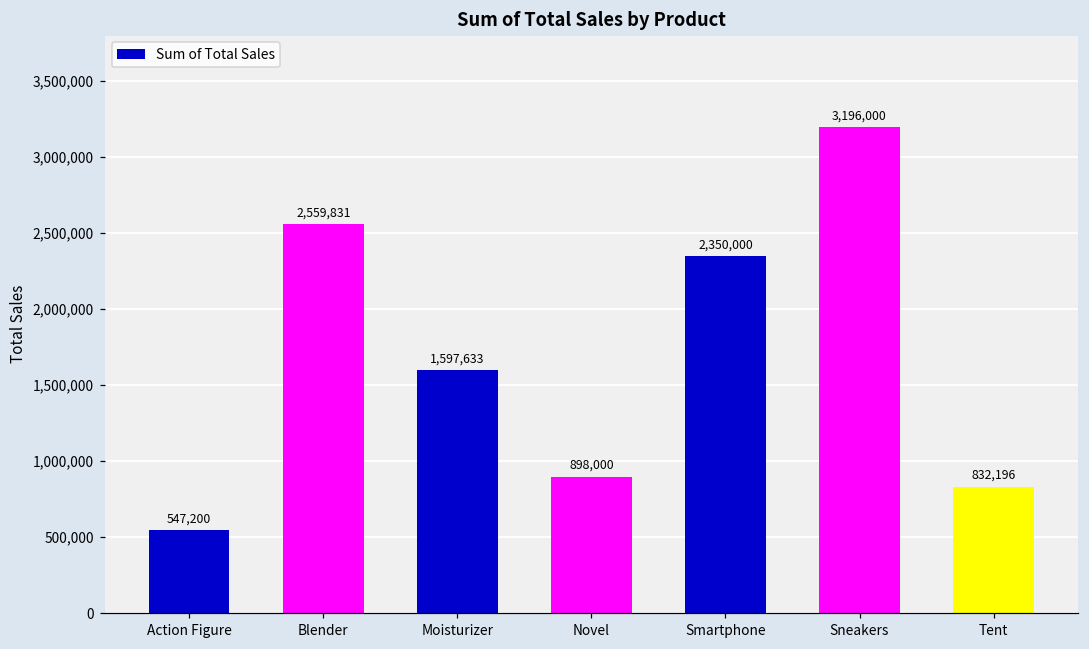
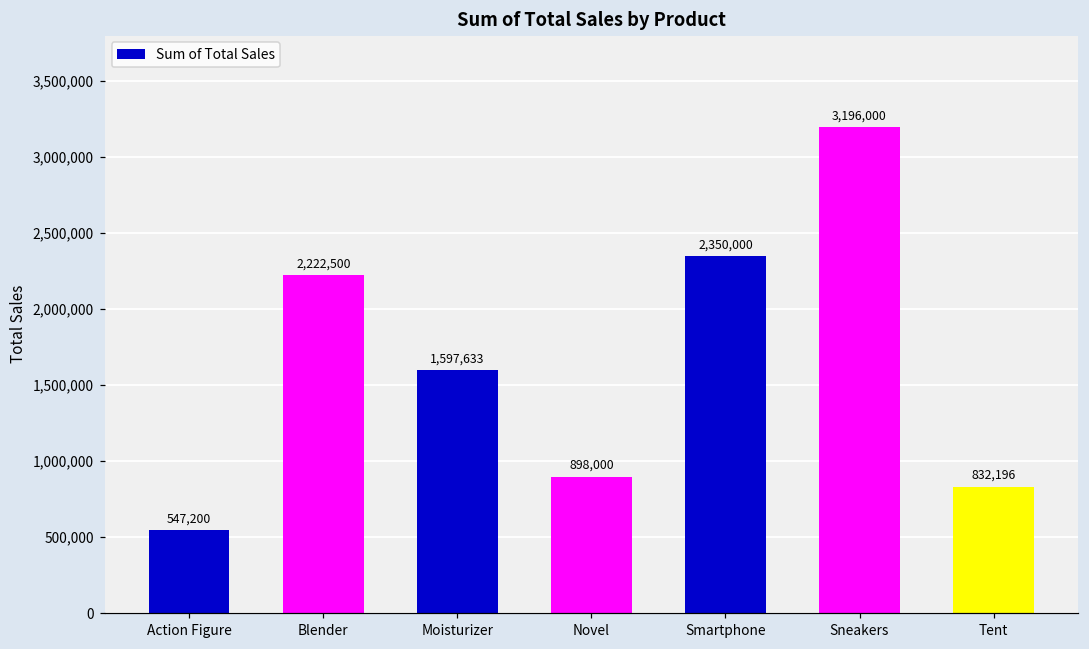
  {
    "Action Figure": "547,200",
-   "Blender": "2,559,831",
+   "Blender": "2,222,500",
    "Moisturizer": "1,597,633",
    "Novel": "898,000",
    "Smartphone": "2,350,000",
    "Sneakers": "3,196,000",
    "Tent": "832,196"
  }
